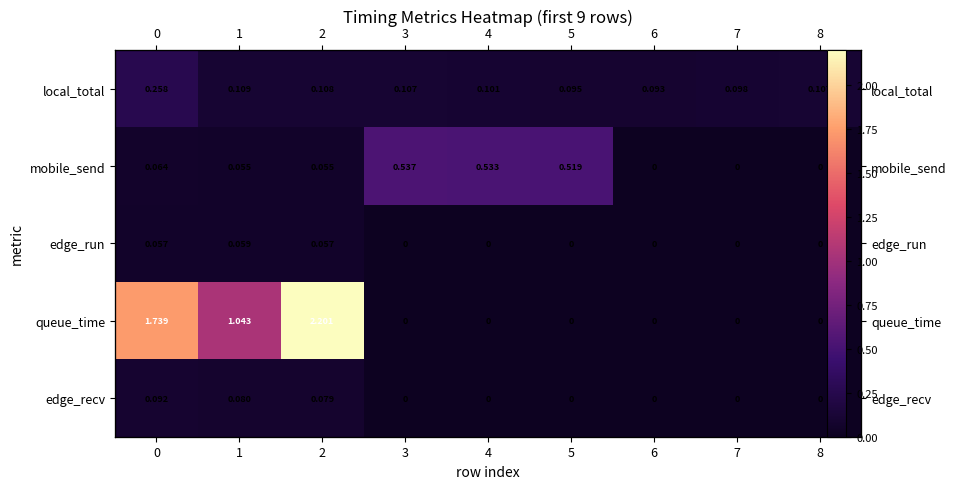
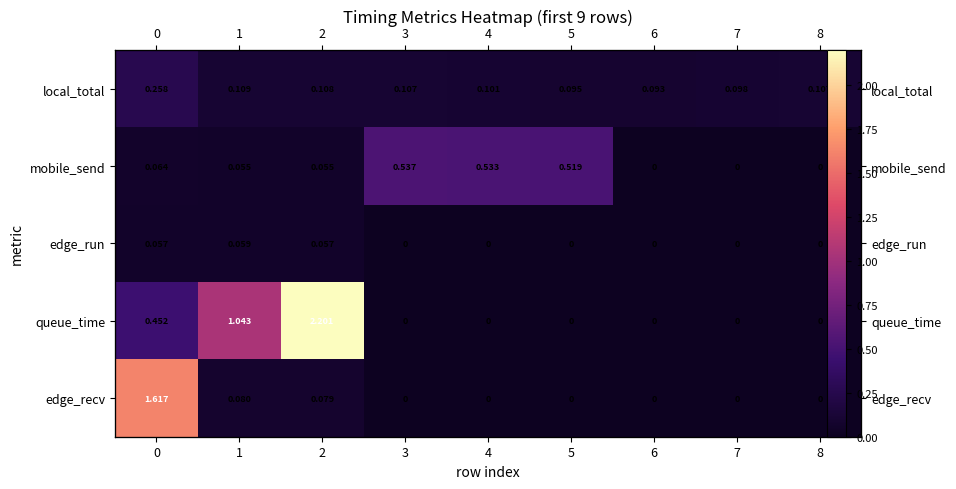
  {
    "local_total": {
      "0": 0.258,
      "1": 0.109,
      "2": 0.108,
      "3": 0.107,
      "4": 0.101,
      "5": 0.095,
      "6": 0.093,
      "7": 0.098,
      "8": 0.107
    },
    "mobile_send": {
      "3": 0.537,
      "4": 0.533,
      "5": 0.519
    },
    "queue_time": {
-     "0": 1.739,
+     "0": 0.452,
      "1": 1.043,
      "2": 2.201
    },
    "edge_recv": {
-     "0": 0.092
+     "0": 1.617
    }
  }
